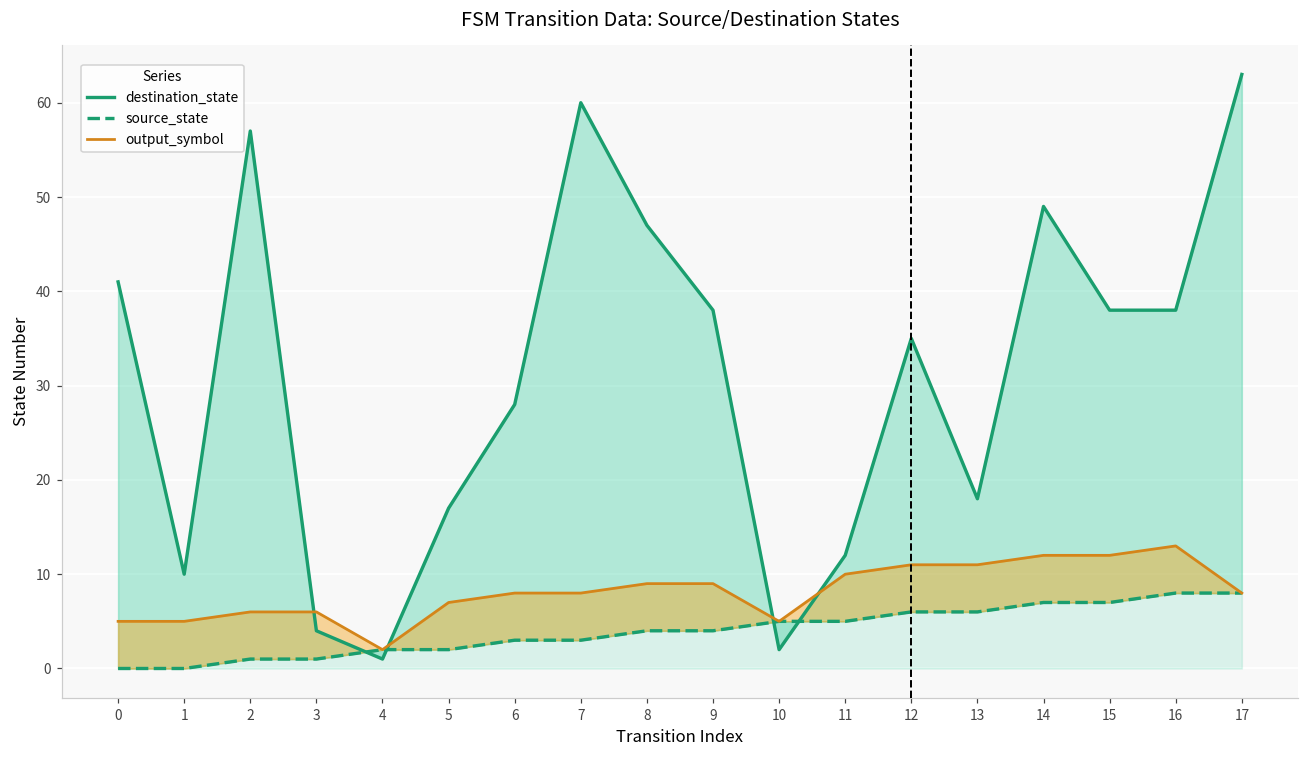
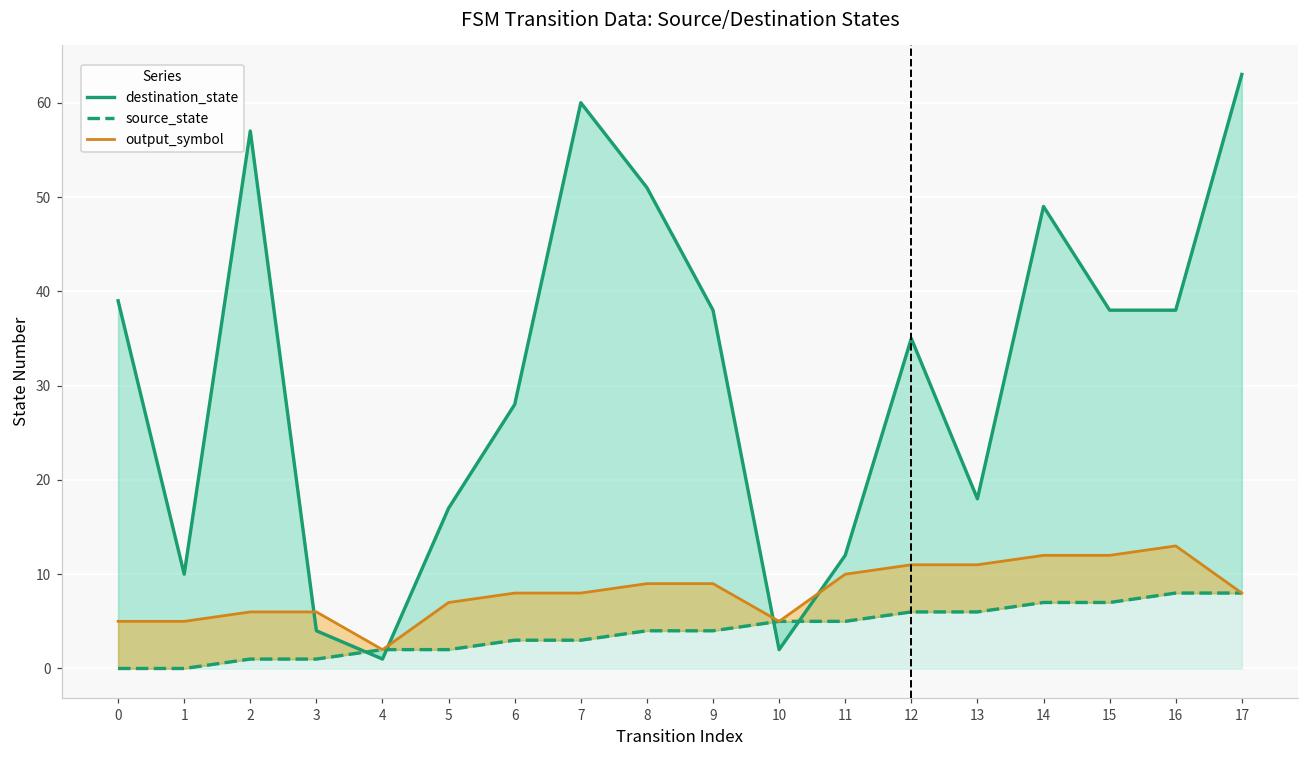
  {
    "destination_state": {
-     "0": 41,
-     "8": 47
+     "0": 39,
+     "8": 51
    }
  }
